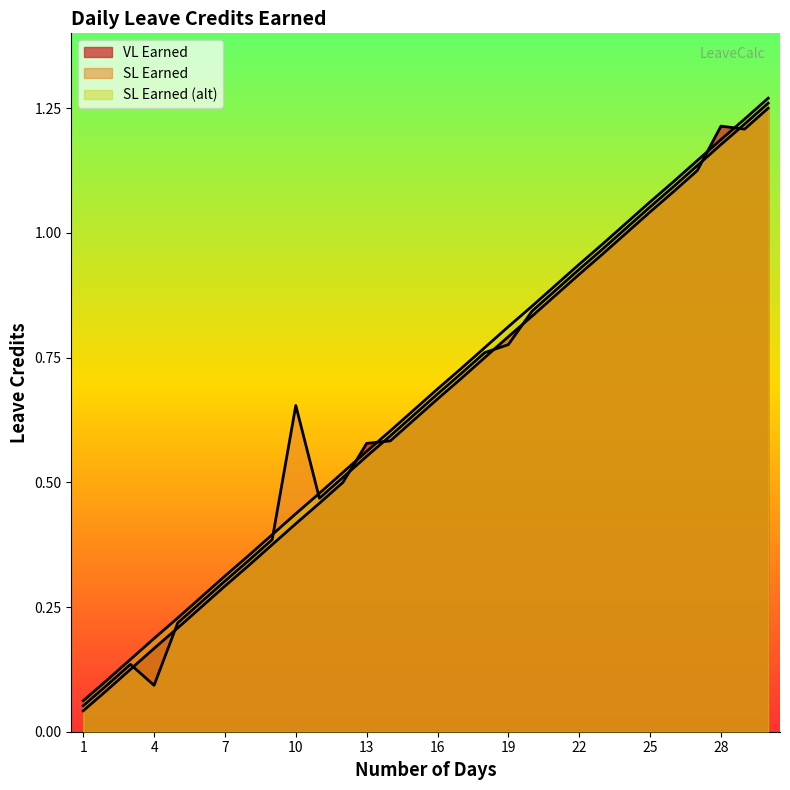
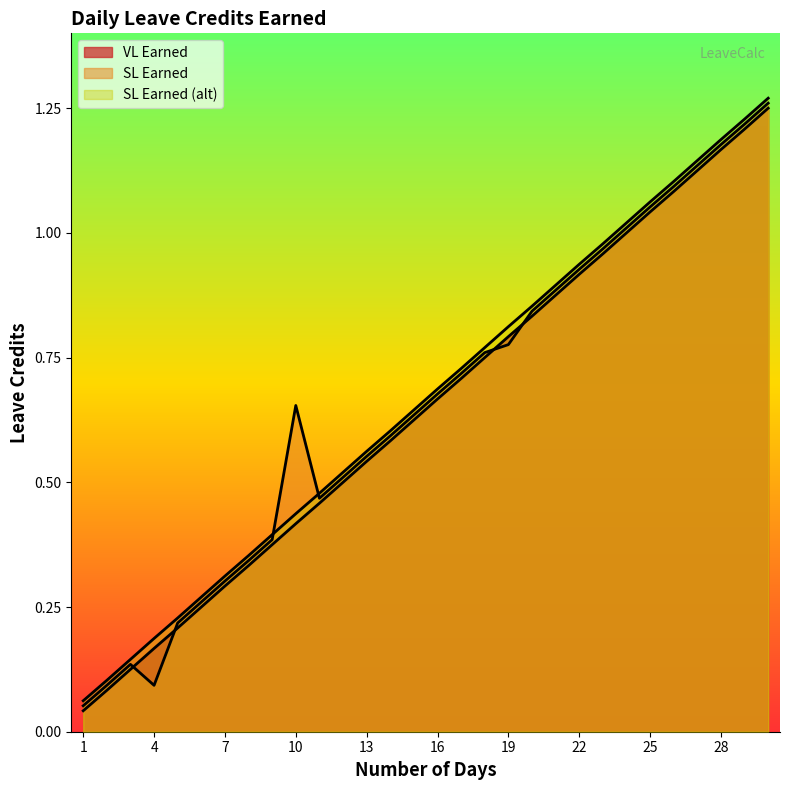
  {
    "VL Earned": {
      "1": 0.04,
      "4": 0.17,
      "7": 0.29,
      "10": 0.42,
-     "13": 0.58,
+     "13": 0.54,
      "16": 0.67,
      "19": 0.79,
      "22": 0.92,
      "25": 1.04,
-     "28": 1.21
+     "28": 1.17
    },
    "SL Earned": {
      "1": 0.05,
      "4": 0.09,
      "7": 0.30,
      "10": 0.65,
      "13": 0.55,
      "16": 0.68,
      "19": 0.78,
      "22": 0.93,
      "25": 1.05,
      "28": 1.18
    },
    "SL Earned (alt)": {
      "1": 0.06,
      "4": 0.19,
      "7": 0.31,
      "10": 0.44,
      "13": 0.56,
      "16": 0.69,
      "19": 0.81,
      "22": 0.94,
      "25": 1.06,
      "28": 1.19
    }
  }
